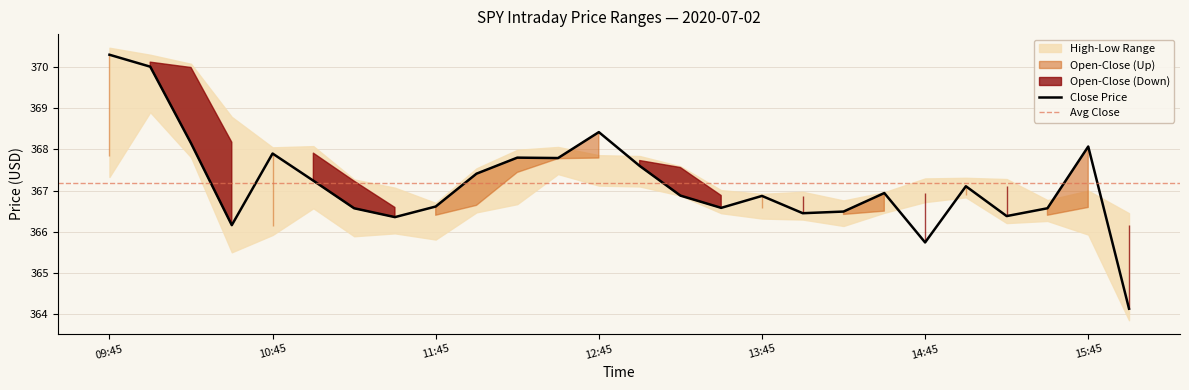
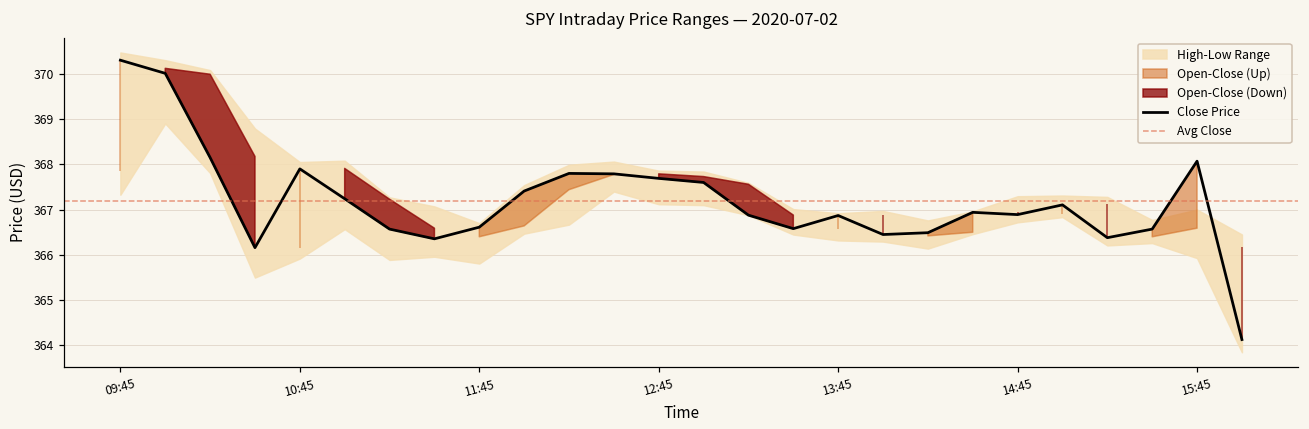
  {
    "Close Price": {
      "09:45": 370.3,
      "10:45": 367.9,
      "11:45": 366.6,
-     "12:45": 368.4,
-     "14:45": 365.7,
+     "12:45": 367.7,
+     "14:45": 366.9,
      "15:45": 368.1
    }
  }
